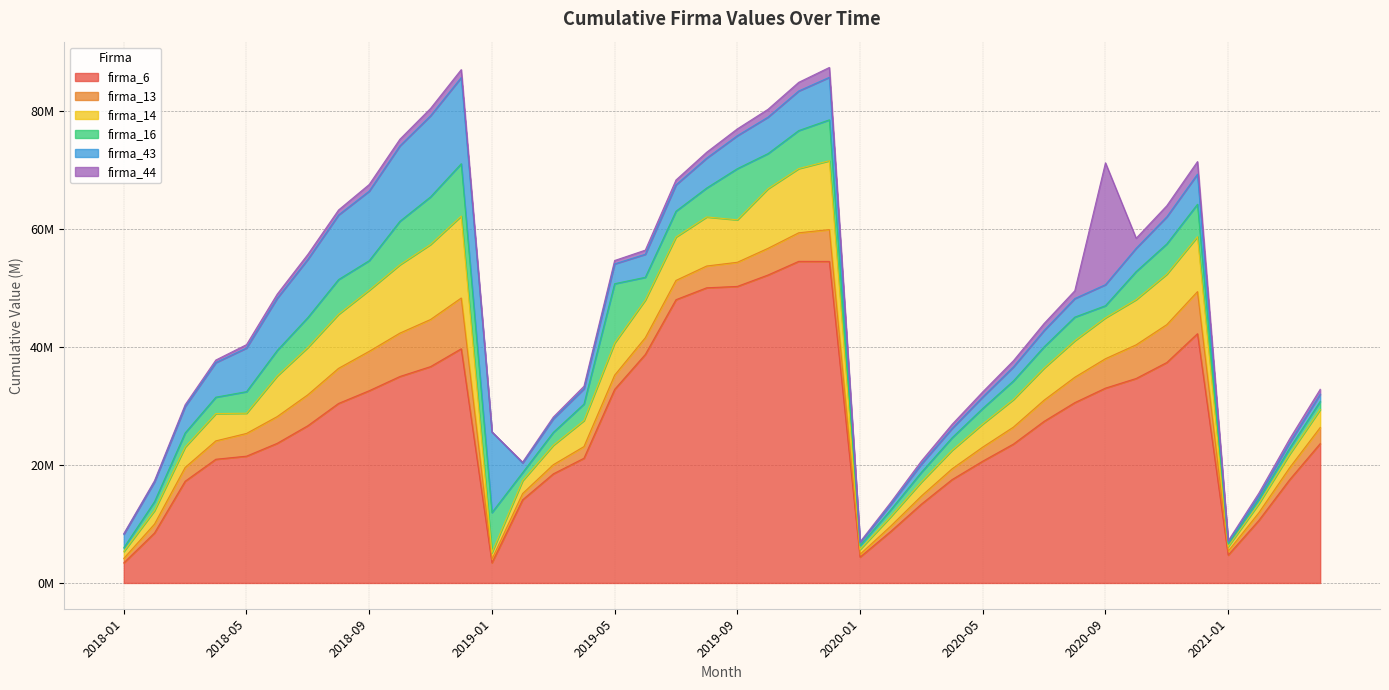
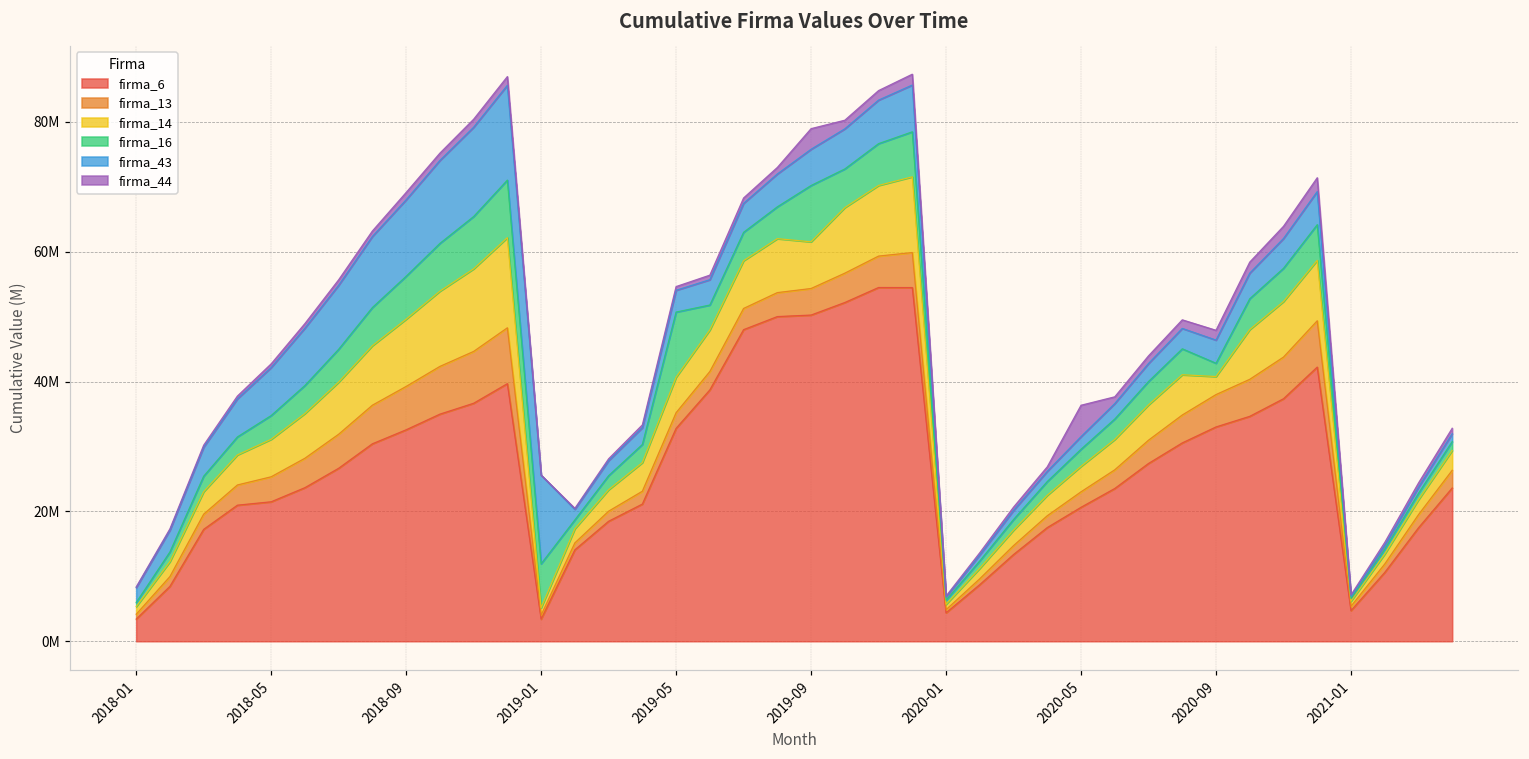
  {
    "firma_14": {
      "2018-01": 1000000,
-     "2018-05": 3000000,
+     "2018-05": 6000000,
      "2018-09": 10000000,
      "2019-01": 1000000,
      "2019-05": 5000000,
      "2019-09": 7000000,
      "2020-01": 1000000,
      "2020-05": 4000000,
-     "2020-09": 7000000
+     "2020-09": 3000000
    },
    "firma_16": {
      "2018-01": 1000000,
      "2018-05": 4000000,
-     "2018-09": 5000000,
+     "2018-09": 7000000,
      "2019-01": 7000000,
      "2019-05": 10000000,
      "2019-09": 9000000,
      "2020-01": 1000000,
      "2020-05": 3000000,
      "2020-09": 2000000
    },
    "firma_43": {
      "2018-05": 7000000,
      "2018-09": 12000000,
      "2019-05": 3000000,
      "2019-09": 6000000,
      "2020-05": 2000000,
      "2020-09": 4000000
    },
    "firma_44": {
      "2018-05": 1000000,
      "2018-09": 1000000,
      "2019-05": 1000000,
-     "2019-09": 1000000,
-     "2020-05": 1000000,
-     "2020-09": 21000000
+     "2019-09": 3000000,
+     "2020-05": 5000000,
+     "2020-09": 2000000
    }
  }
